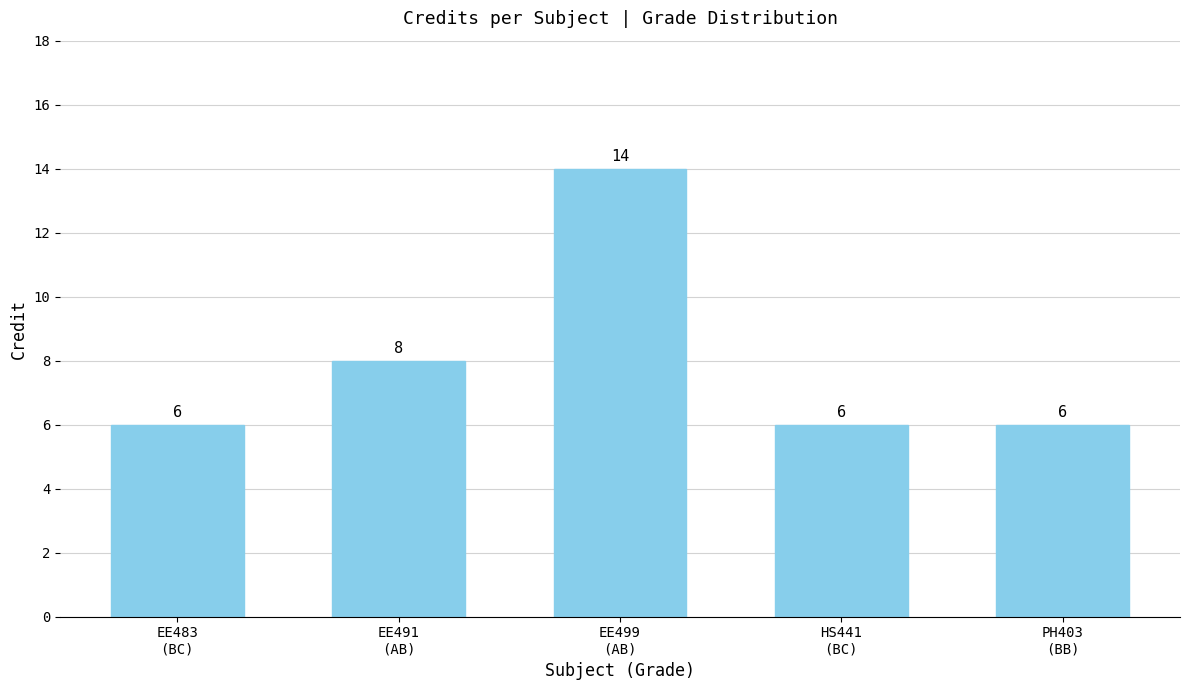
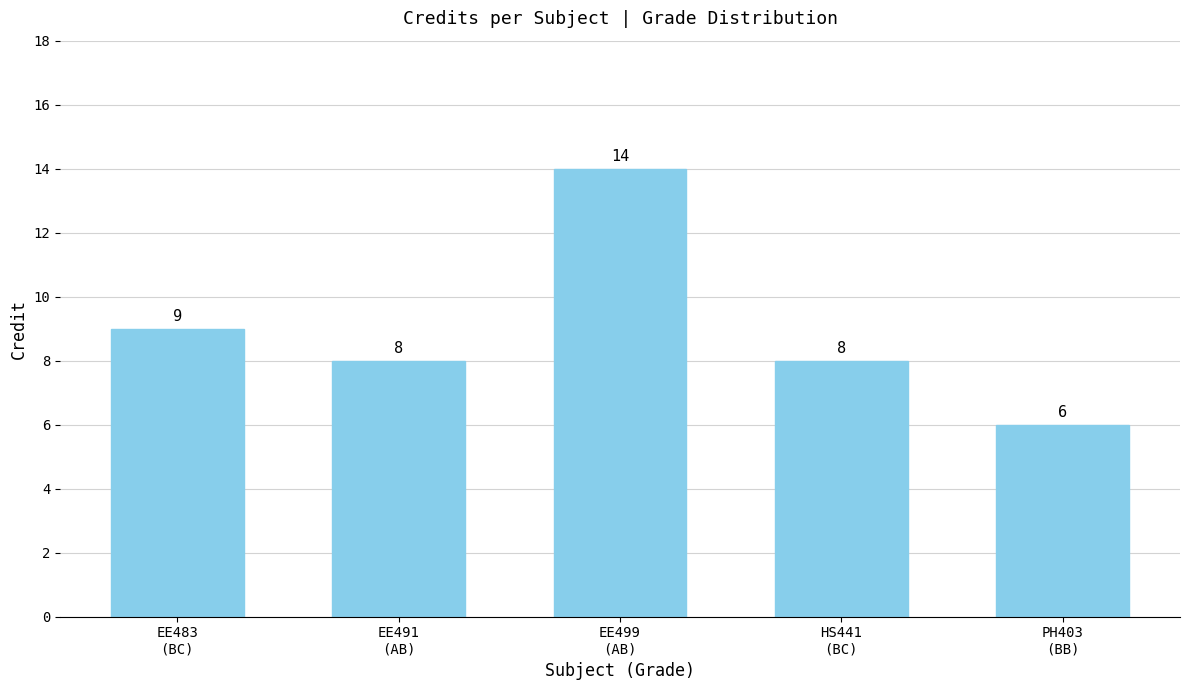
  {
-   "EE483 (BC)": 6,
+   "EE483 (BC)": 9,
    "EE491 (AB)": 8,
    "EE499 (AB)": 14,
-   "HS441 (BC)": 6,
+   "HS441 (BC)": 8,
    "PH403 (BB)": 6
  }
